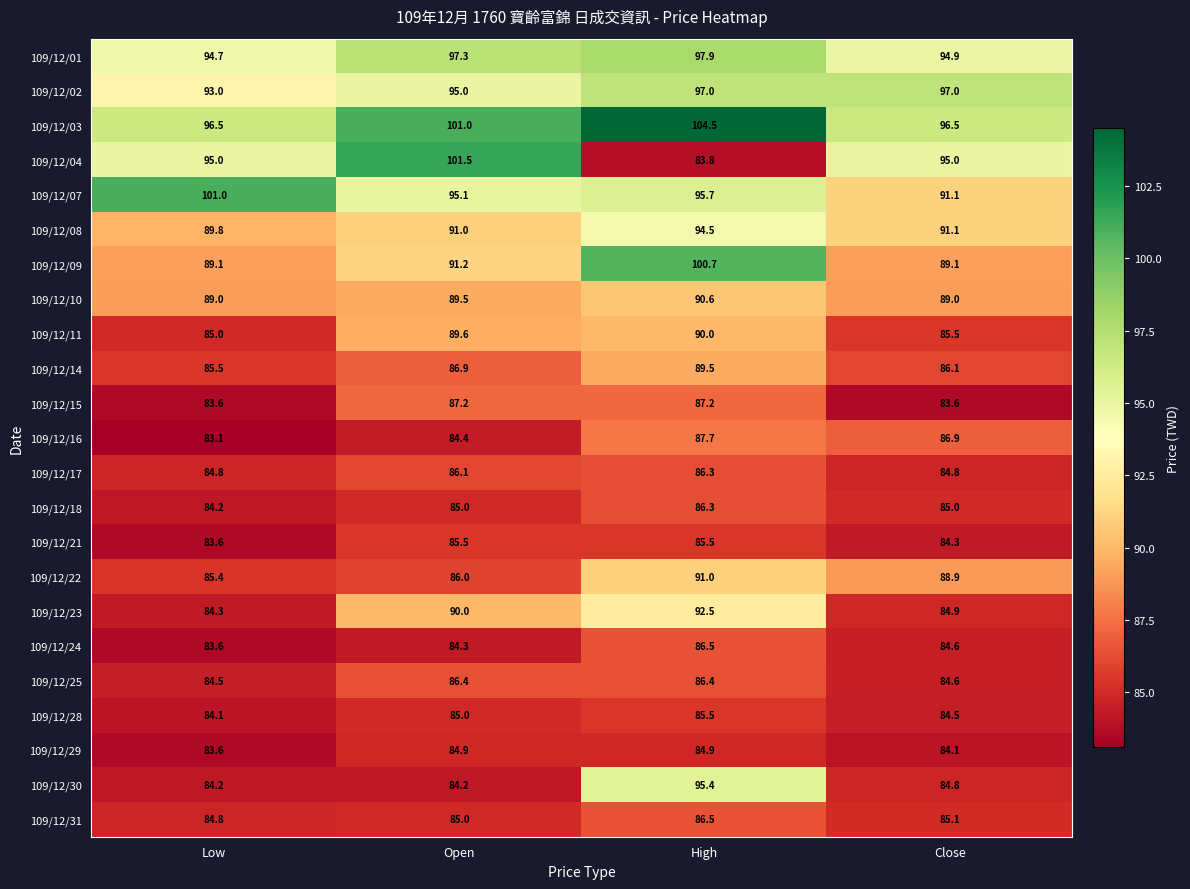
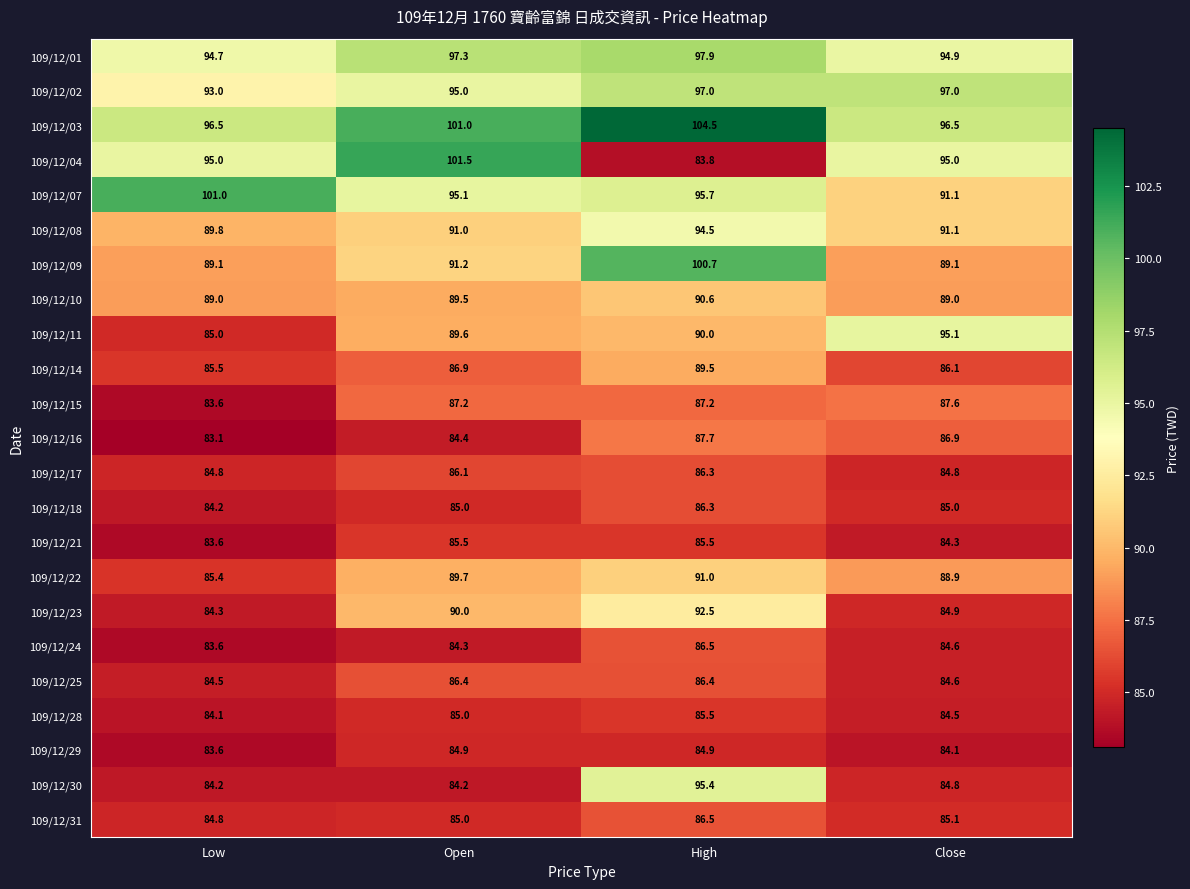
  {
    "109/12/01": {
      "Low": 94.7,
      "Open": 97.3,
      "High": 97.9,
      "Close": 94.9
    },
    "109/12/02": {
      "Low": 93.0,
      "Open": 95.0,
      "High": 97.0,
      "Close": 97.0
    },
    "109/12/03": {
      "Low": 96.5,
      "Open": 101.0,
      "High": 104.5,
      "Close": 96.5
    },
    "109/12/04": {
      "Low": 95.0,
      "Open": 101.5,
      "High": 83.8,
      "Close": 95.0
    },
    "109/12/07": {
      "Low": 101.0,
      "Open": 95.1,
      "High": 95.7,
      "Close": 91.1
    },
    "109/12/08": {
      "Low": 89.8,
      "Open": 91.0,
      "High": 94.5,
      "Close": 91.1
    },
    "109/12/09": {
      "Low": 89.1,
      "Open": 91.2,
      "High": 100.7,
      "Close": 89.1
    },
    "109/12/10": {
      "Low": 89.0,
      "Open": 89.5,
      "High": 90.6,
      "Close": 89.0
    },
    "109/12/11": {
      "Low": 85.0,
      "Open": 89.6,
      "High": 90.0,
-     "Close": 85.5
+     "Close": 95.1
    },
    "109/12/14": {
      "Low": 85.5,
      "Open": 86.9,
      "High": 89.5,
      "Close": 86.1
    },
    "109/12/15": {
      "Low": 83.6,
      "Open": 87.2,
      "High": 87.2,
-     "Close": 83.6
+     "Close": 87.6
    },
    "109/12/16": {
      "Low": 83.1,
      "Open": 84.4,
      "High": 87.7,
      "Close": 86.9
    },
    "109/12/17": {
      "Low": 84.8,
      "Open": 86.1,
      "High": 86.3,
      "Close": 84.8
    },
    "109/12/18": {
      "Low": 84.2,
      "Open": 85.0,
      "High": 86.3,
      "Close": 85.0
    },
    "109/12/21": {
      "Low": 83.6,
      "Open": 85.5,
      "High": 85.5,
      "Close": 84.3
    },
    "109/12/22": {
      "Low": 85.4,
-     "Open": 86.0,
+     "Open": 89.7,
      "High": 91.0,
      "Close": 88.9
    },
    "109/12/23": {
      "Low": 84.3,
      "Open": 90.0,
      "High": 92.5,
      "Close": 84.9
    },
    "109/12/24": {
      "Low": 83.6,
      "Open": 84.3,
      "High": 86.5,
      "Close": 84.6
    },
    "109/12/25": {
      "Low": 84.5,
      "Open": 86.4,
      "High": 86.4,
      "Close": 84.6
    },
    "109/12/28": {
      "Low": 84.1,
      "Open": 85.0,
      "High": 85.5,
      "Close": 84.5
    },
    "109/12/29": {
      "Low": 83.6,
      "Open": 84.9,
      "High": 84.9,
      "Close": 84.1
    },
    "109/12/30": {
      "Low": 84.2,
      "Open": 84.2,
      "High": 95.4,
      "Close": 84.8
    },
    "109/12/31": {
      "Low": 84.8,
      "Open": 85.0,
      "High": 86.5,
      "Close": 85.1
    }
  }
